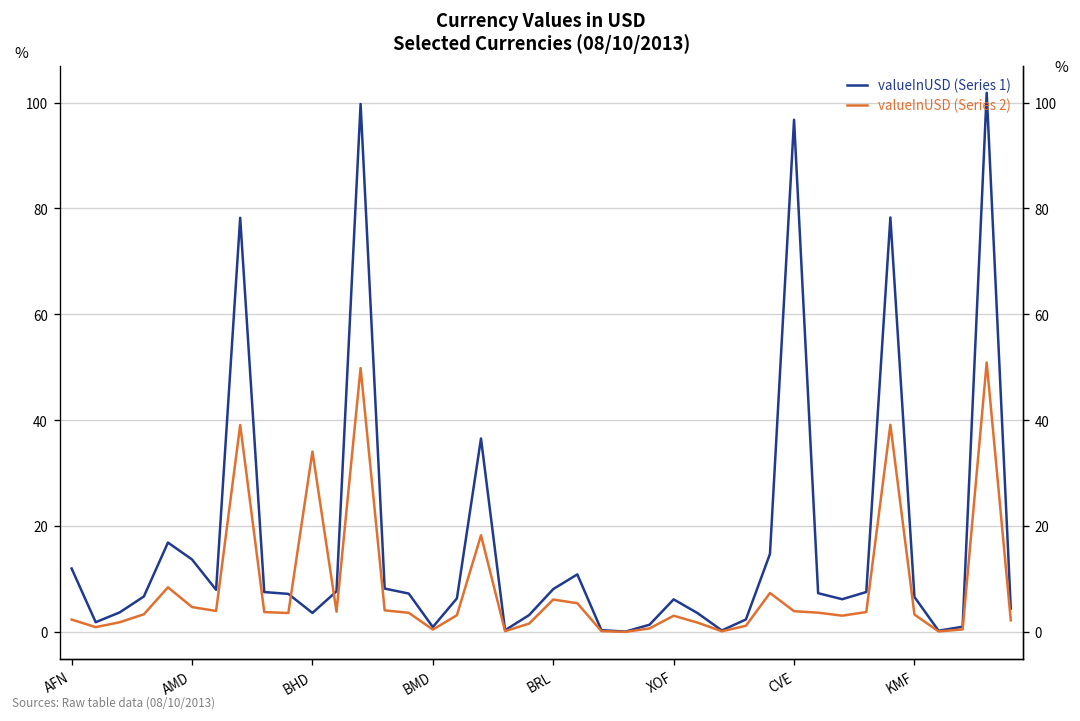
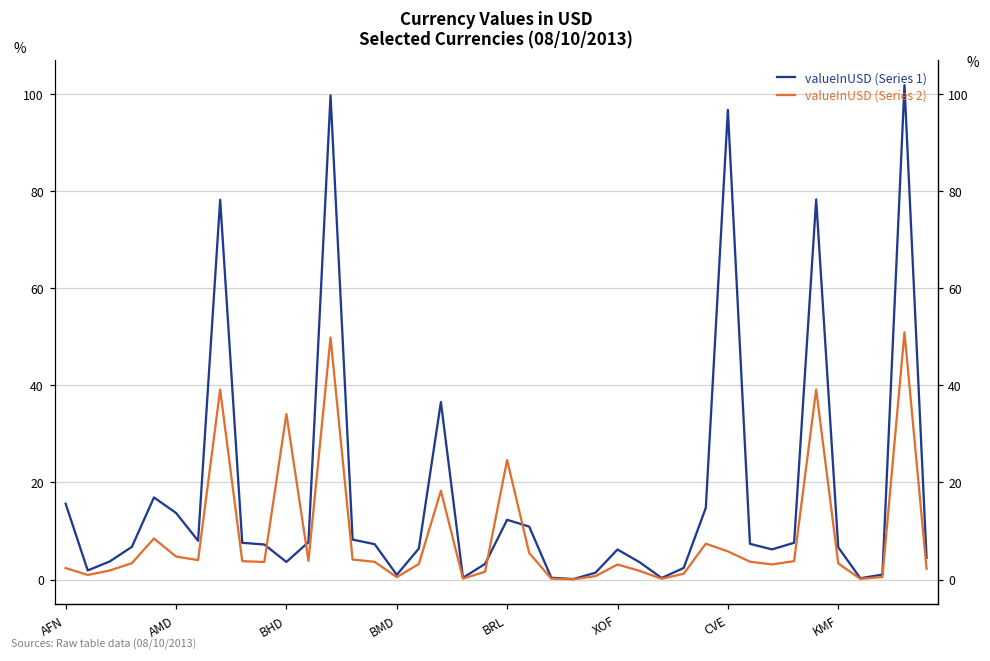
  {
    "valueInUSD (Series 1)": {
-     "AFN": 12,
+     "AFN": 16,
      "AMD": 14,
      "BHD": 4,
-     "BRL": 8,
+     "BRL": 12,
      "XOF": 6,
      "CVE": 97,
      "KMF": 7
    },
    "valueInUSD (Series 2)": {
      "AFN": 2,
      "AMD": 5,
      "BHD": 34,
-     "BRL": 6,
+     "BRL": 25,
      "XOF": 3,
-     "CVE": 4,
+     "CVE": 6,
      "KMF": 3
    }
  }
